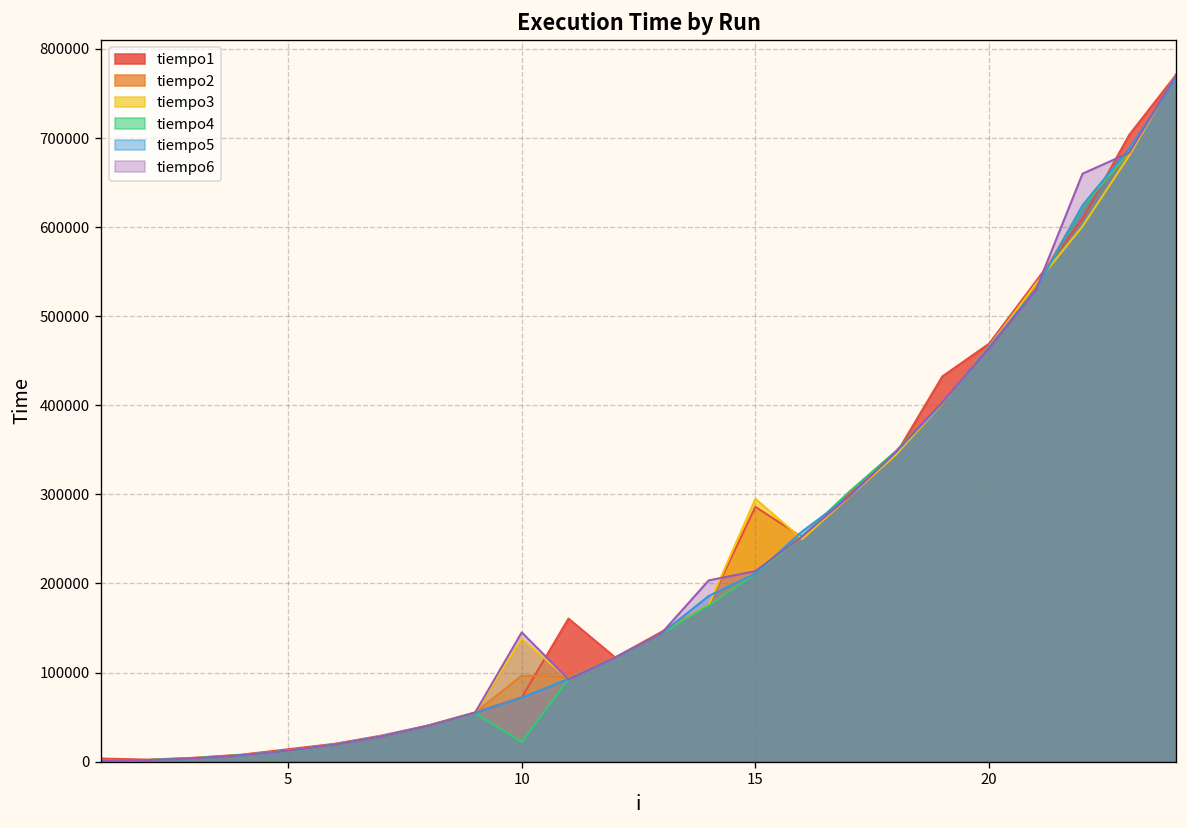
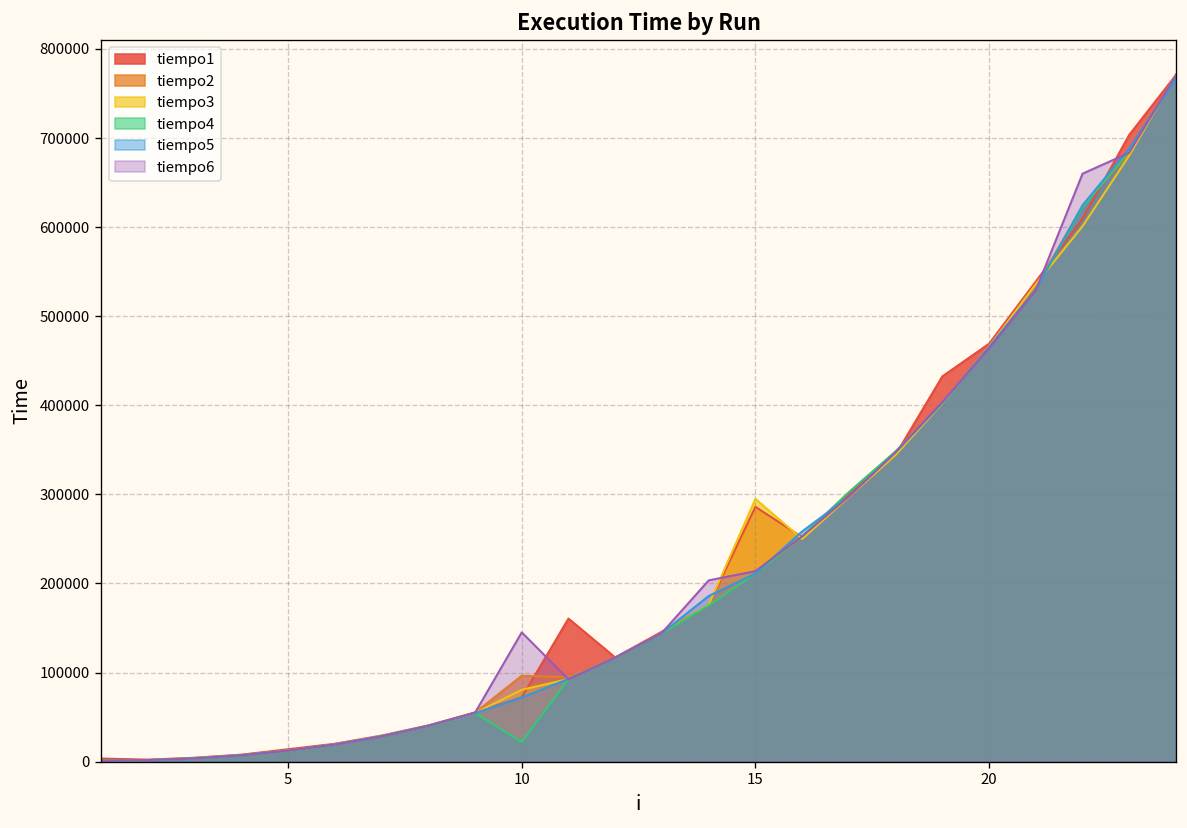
  {
    "tiempo3": {
-     "10": 140000,
+     "10": 80000,
      "15": 290000
    },
    "tiempo4": {
      "10": 20000
    },
    "tiempo6": {
      "10": 150000
    }
  }
